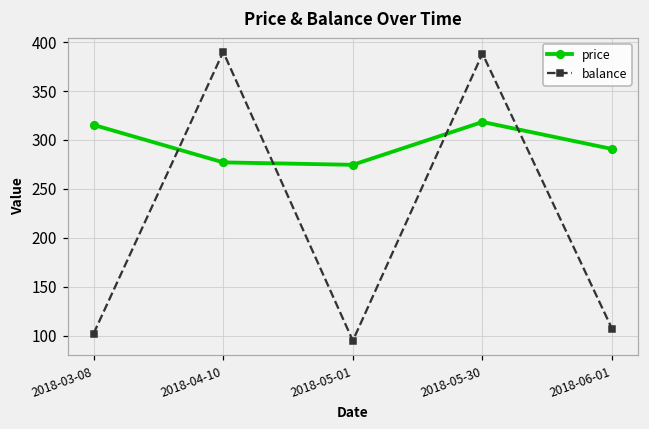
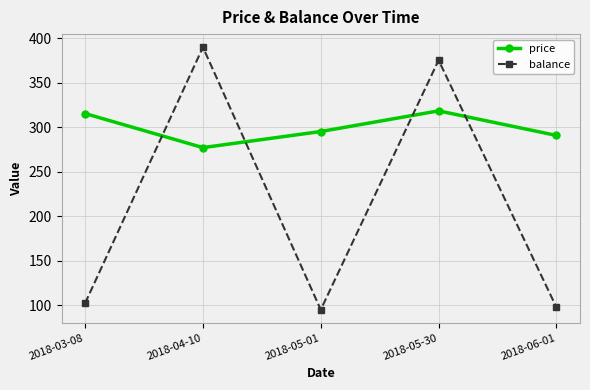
  {
    "price": {
      "2018-03-08": 320,
      "2018-04-10": 280,
-     "2018-05-01": 270,
+     "2018-05-01": 300,
      "2018-05-30": 320,
      "2018-06-01": 290
    },
    "balance": {
      "2018-03-08": 100,
      "2018-04-10": 390,
      "2018-05-01": 90,
-     "2018-05-30": 390,
-     "2018-06-01": 110
+     "2018-05-30": 380,
+     "2018-06-01": 100
    }
  }
